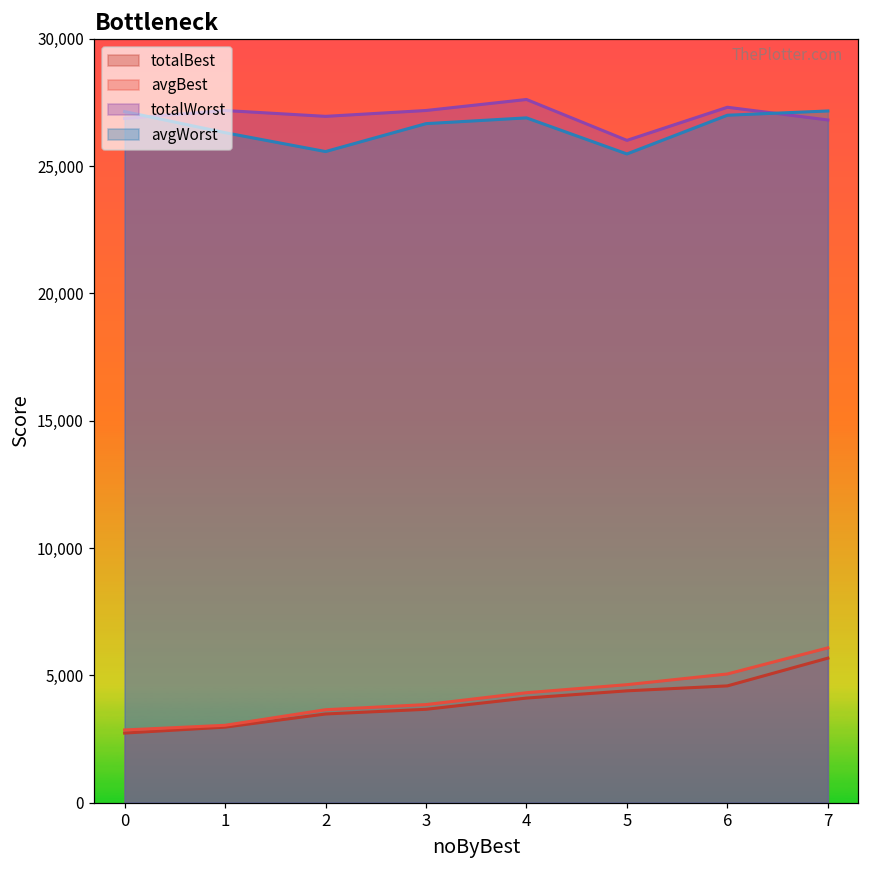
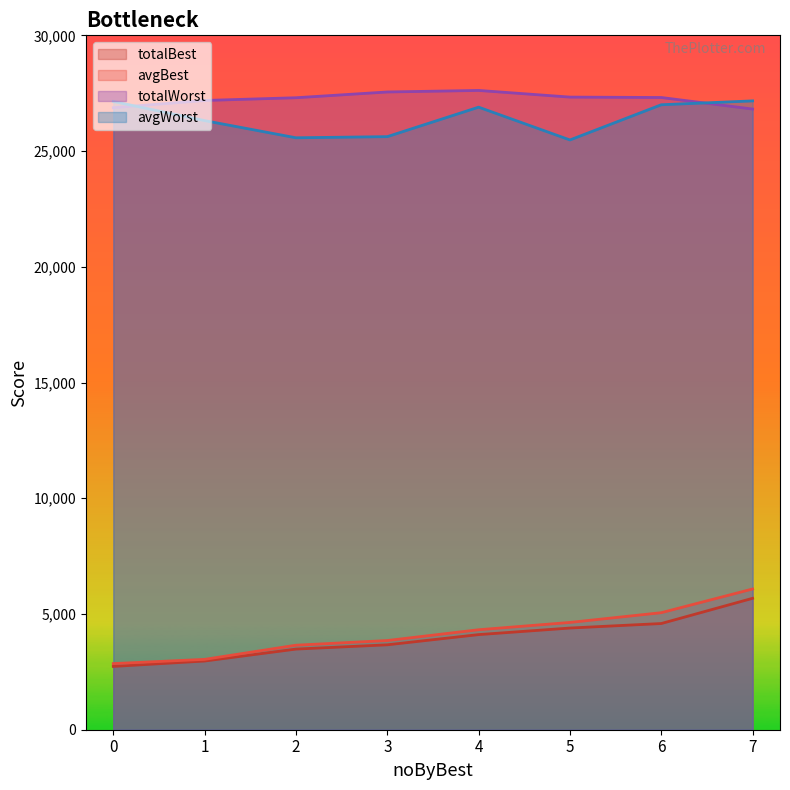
  {
    "totalWorst": {
-     "2": "27,000",
-     "3": "27,200",
+     "2": "27,300",
+     "3": "27,600",
      "4": "27,600",
-     "5": "26,000",
+     "5": "27,300",
      "6": "27,300",
      "7": "26,800"
    },
    "avgWorst": {
      "2": "25,600",
-     "3": "26,700",
+     "3": "25,600",
      "4": "26,900",
      "5": "25,500",
      "6": "27,000",
      "7": "27,200"
    }
  }
